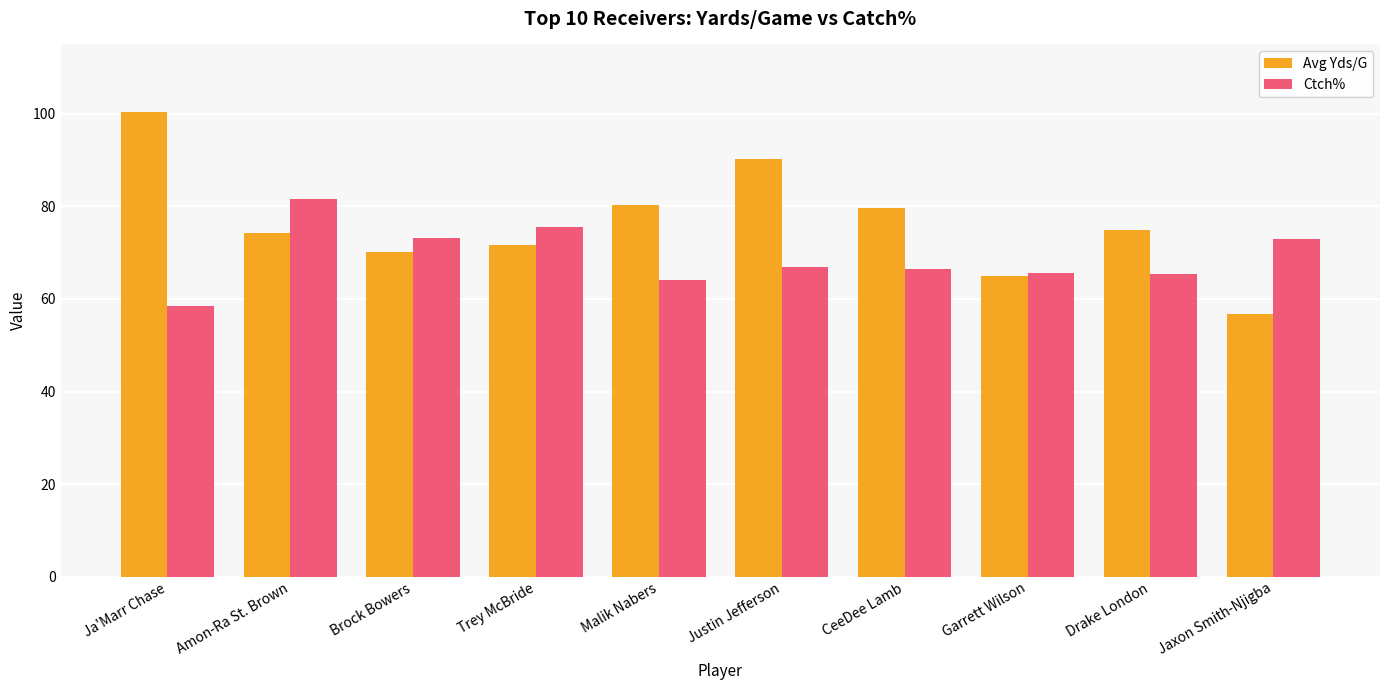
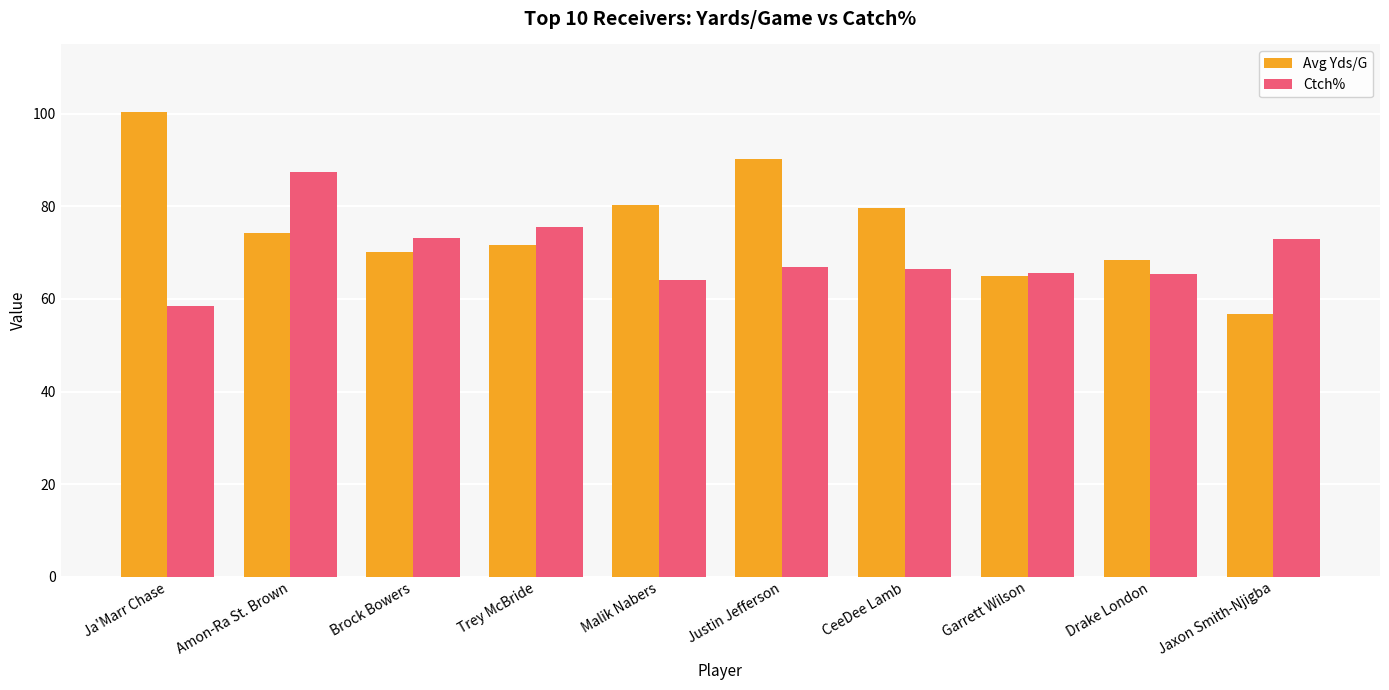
  {
    "Avg Yds/G": {
      "Ja'Marr Chase": 101,
      "Amon-Ra St. Brown": 74,
      "Brock Bowers": 70,
      "Trey McBride": 72,
      "Malik Nabers": 80,
      "Justin Jefferson": 90,
      "CeeDee Lamb": 80,
      "Garrett Wilson": 65,
-     "Drake London": 75,
+     "Drake London": 69,
      "Jaxon Smith-Njigba": 57
    },
    "Ctch%": {
      "Ja'Marr Chase": 59,
-     "Amon-Ra St. Brown": 82,
+     "Amon-Ra St. Brown": 87,
      "Brock Bowers": 73,
      "Trey McBride": 76,
      "Malik Nabers": 64,
      "Justin Jefferson": 67,
      "CeeDee Lamb": 66,
      "Garrett Wilson": 66,
      "Drake London": 65,
      "Jaxon Smith-Njigba": 73
    }
  }
